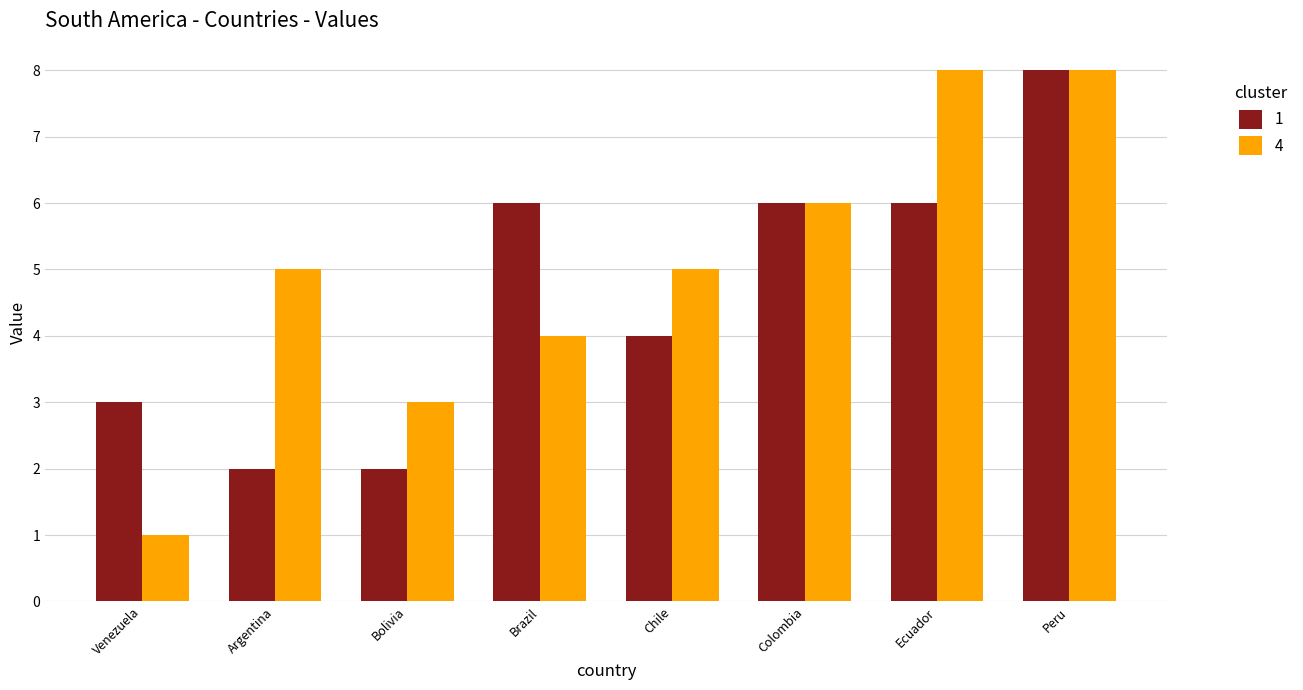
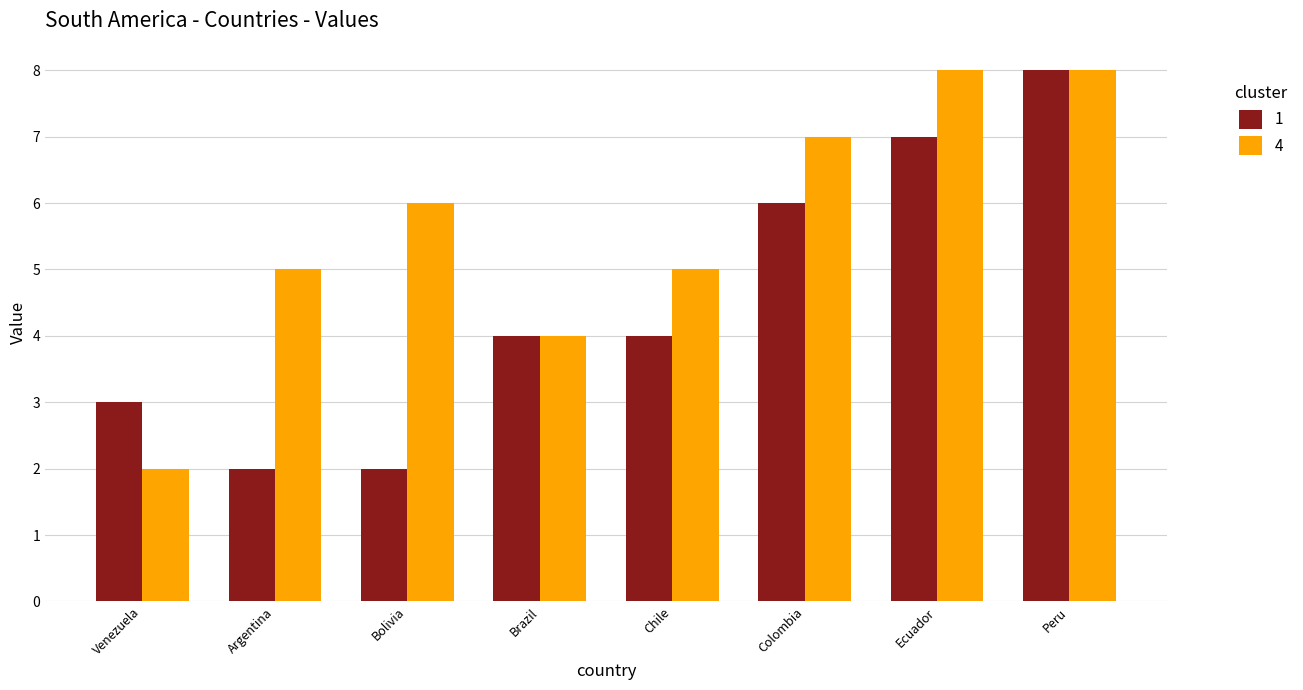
  {
    "1": {
      "Venezuela": 3,
      "Argentina": 2,
      "Bolivia": 2,
-     "Brazil": 6,
+     "Brazil": 4,
      "Chile": 4,
      "Colombia": 6,
-     "Ecuador": 6,
+     "Ecuador": 7,
      "Peru": 8
    },
    "4": {
-     "Venezuela": 1,
+     "Venezuela": 2,
      "Argentina": 5,
-     "Bolivia": 3,
+     "Bolivia": 6,
      "Brazil": 4,
      "Chile": 5,
-     "Colombia": 6,
+     "Colombia": 7,
      "Ecuador": 8,
      "Peru": 8
    }
  }
